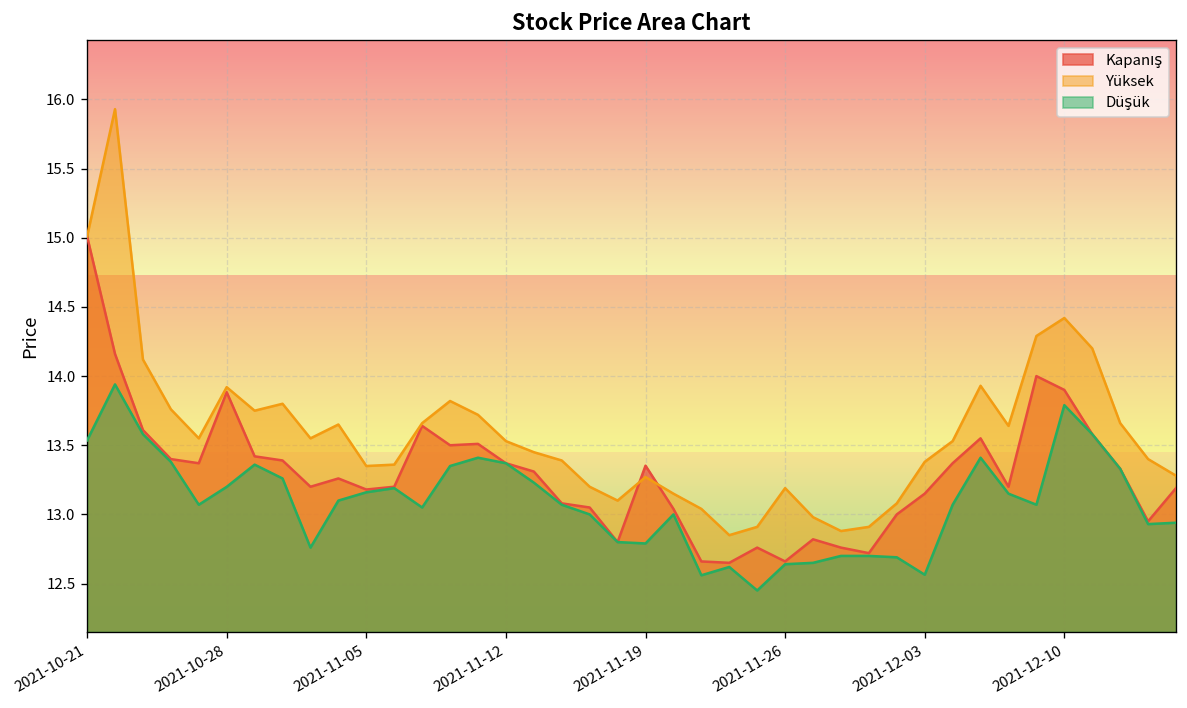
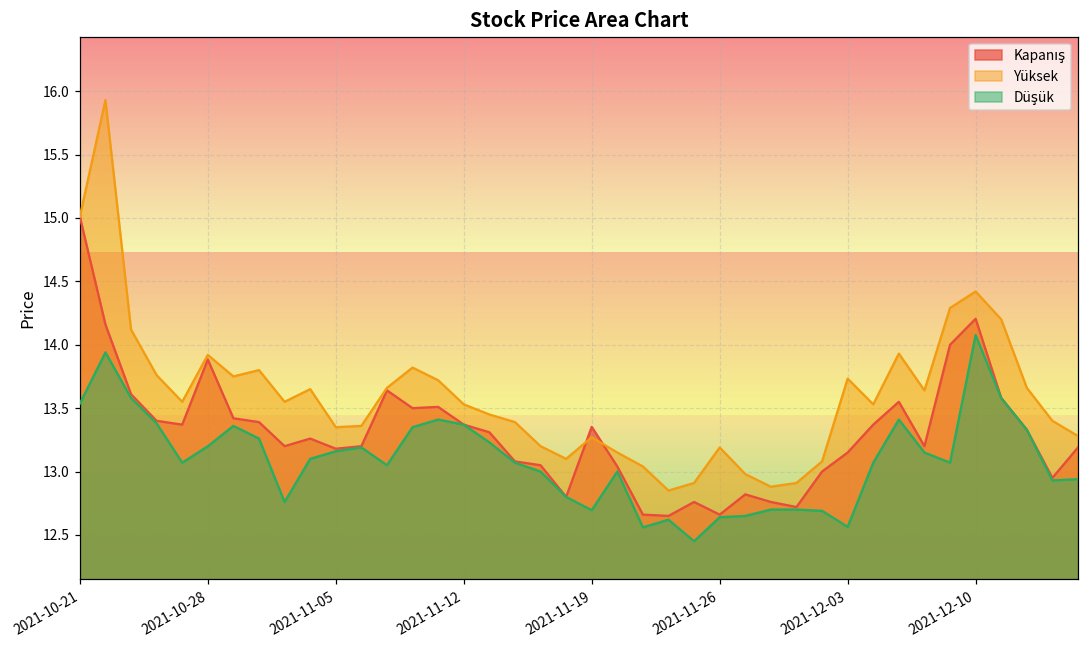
  {
    "Kapanış": {
      "2021-10-28": 13.88,
      "2021-11-19": 13.35,
      "2021-12-03": 13.15,
-     "2021-12-10": 13.90
+     "2021-12-10": 14.20
    },
    "Yüksek": {
      "2021-10-28": 13.92,
      "2021-11-05": 13.35,
      "2021-11-12": 13.53,
      "2021-11-19": 13.27,
      "2021-11-26": 13.19,
-     "2021-12-03": 13.38,
+     "2021-12-03": 13.73,
      "2021-12-10": 14.42
    },
    "Düşük": {
      "2021-10-21": 13.54,
      "2021-10-28": 13.20,
-     "2021-11-19": 12.79,
+     "2021-11-19": 12.69,
      "2021-12-03": 12.56,
-     "2021-12-10": 13.79
+     "2021-12-10": 14.08
    }
  }
